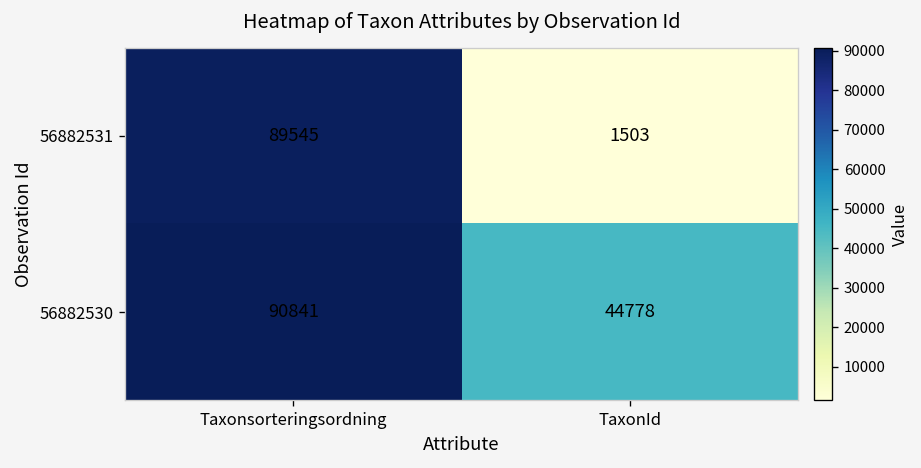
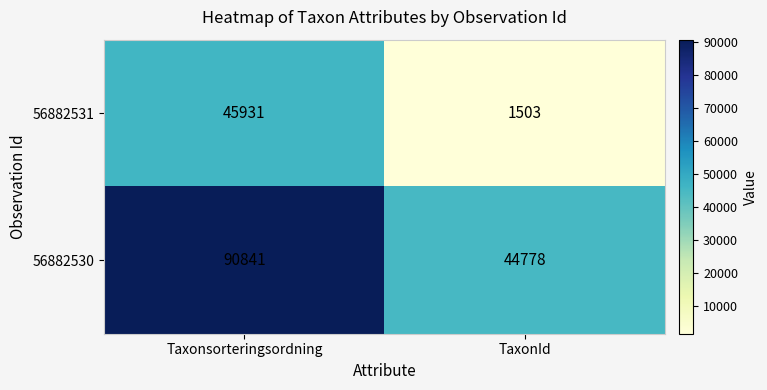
  {
    "56882531": {
-     "Taxonsorteringsordning": 89545,
+     "Taxonsorteringsordning": 45931,
      "TaxonId": 1503
    },
    "56882530": {
      "Taxonsorteringsordning": 90841,
      "TaxonId": 44778
    }
  }
